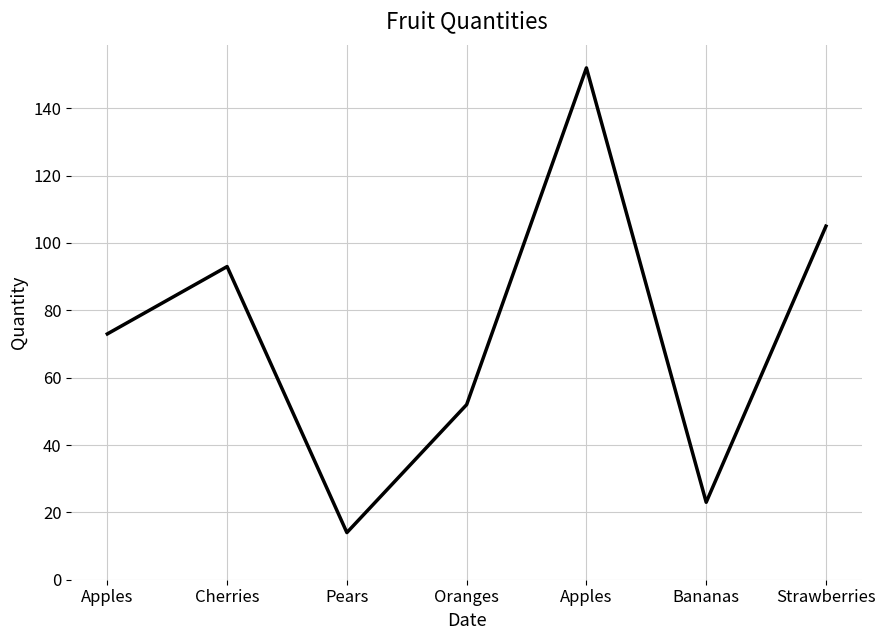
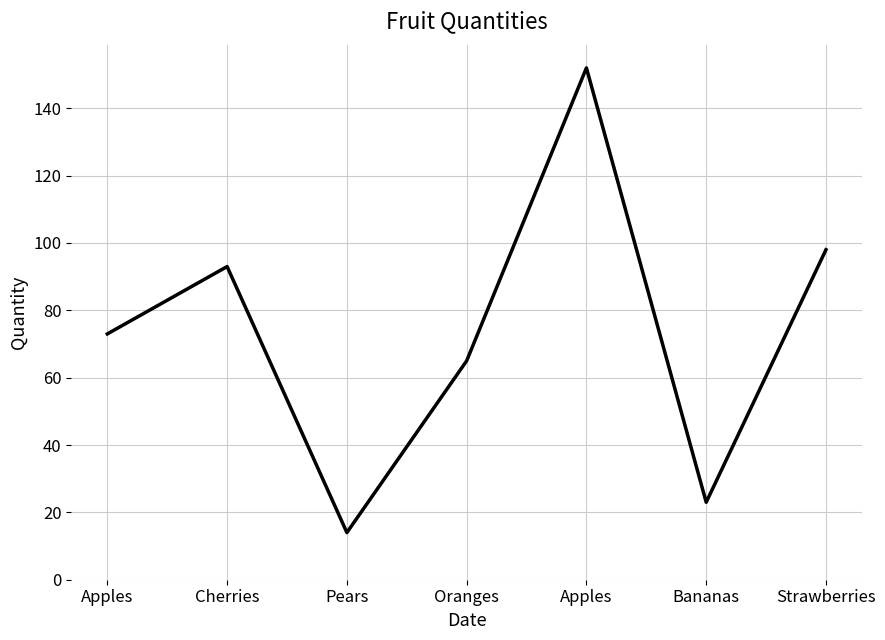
  {
    "Cherries": 93,
    "Pears": 14,
-   "Oranges": 52,
+   "Oranges": 65,
    "Bananas": 23,
-   "Strawberries": 105
+   "Strawberries": 98
  }
